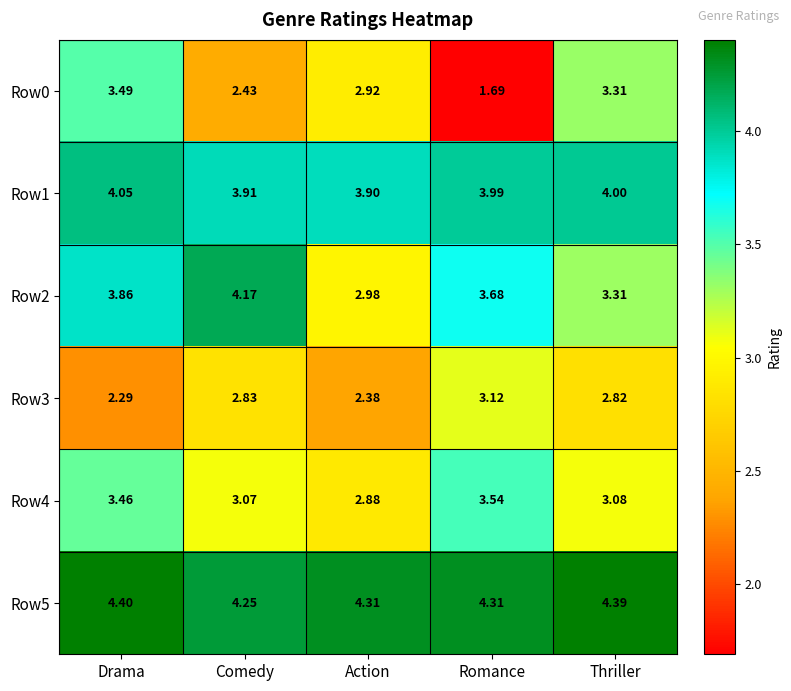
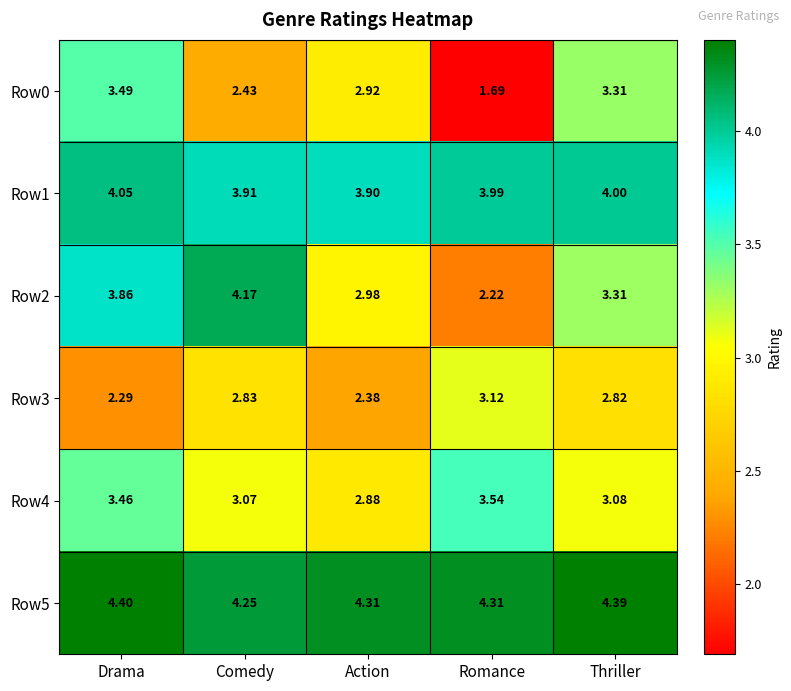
  {
    "Row0": {
      "Drama": 3.49,
      "Comedy": 2.43,
      "Action": 2.92,
      "Romance": 1.69,
      "Thriller": 3.31
    },
    "Row1": {
      "Drama": 4.05,
      "Comedy": 3.91,
      "Action": 3.90,
      "Romance": 3.99,
      "Thriller": 4.00
    },
    "Row2": {
      "Drama": 3.86,
      "Comedy": 4.17,
      "Action": 2.98,
-     "Romance": 3.68,
+     "Romance": 2.22,
      "Thriller": 3.31
    },
    "Row3": {
      "Drama": 2.29,
      "Comedy": 2.83,
      "Action": 2.38,
      "Romance": 3.12,
      "Thriller": 2.82
    },
    "Row4": {
      "Drama": 3.46,
      "Comedy": 3.07,
      "Action": 2.88,
      "Romance": 3.54,
      "Thriller": 3.08
    },
    "Row5": {
      "Drama": 4.40,
      "Comedy": 4.25,
      "Action": 4.31,
      "Romance": 4.31,
      "Thriller": 4.39
    }
  }
